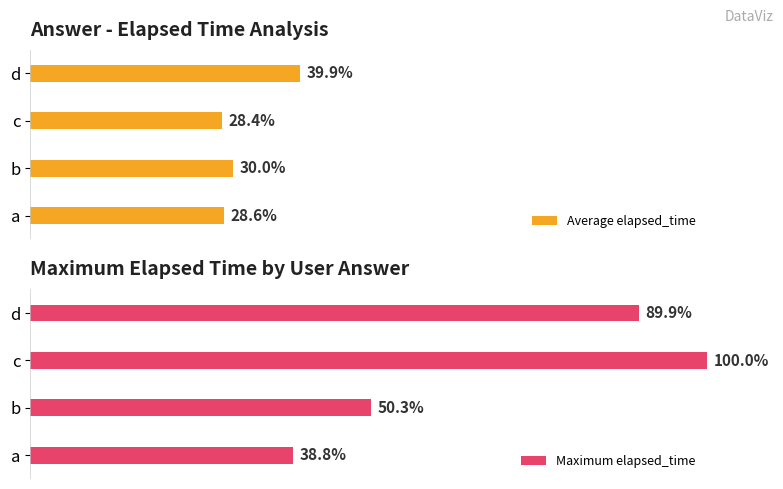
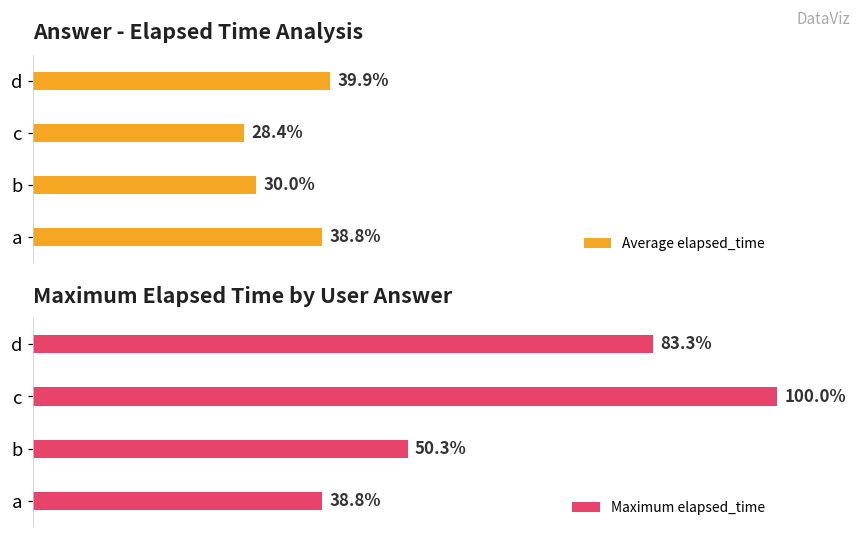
  {
    "Answer - Elapsed Time Analysis": {
      "d": "39.9%",
      "c": "28.4%",
      "b": "30.0%",
-     "a": "28.6%"
+     "a": "38.8%"
    },
    "Maximum Elapsed Time by User Answer": {
-     "d": "89.9%",
+     "d": "83.3%",
      "c": "100.0%",
      "b": "50.3%",
      "a": "38.8%"
    }
  }
